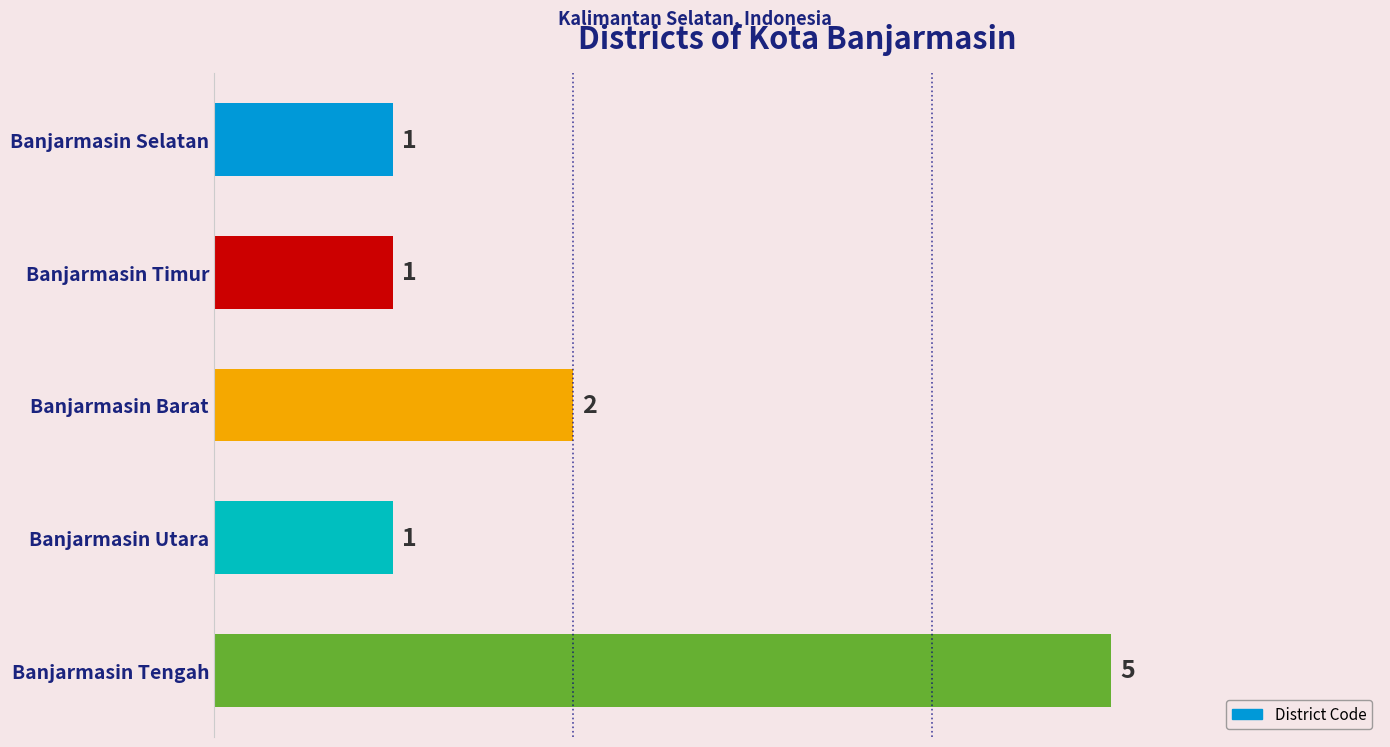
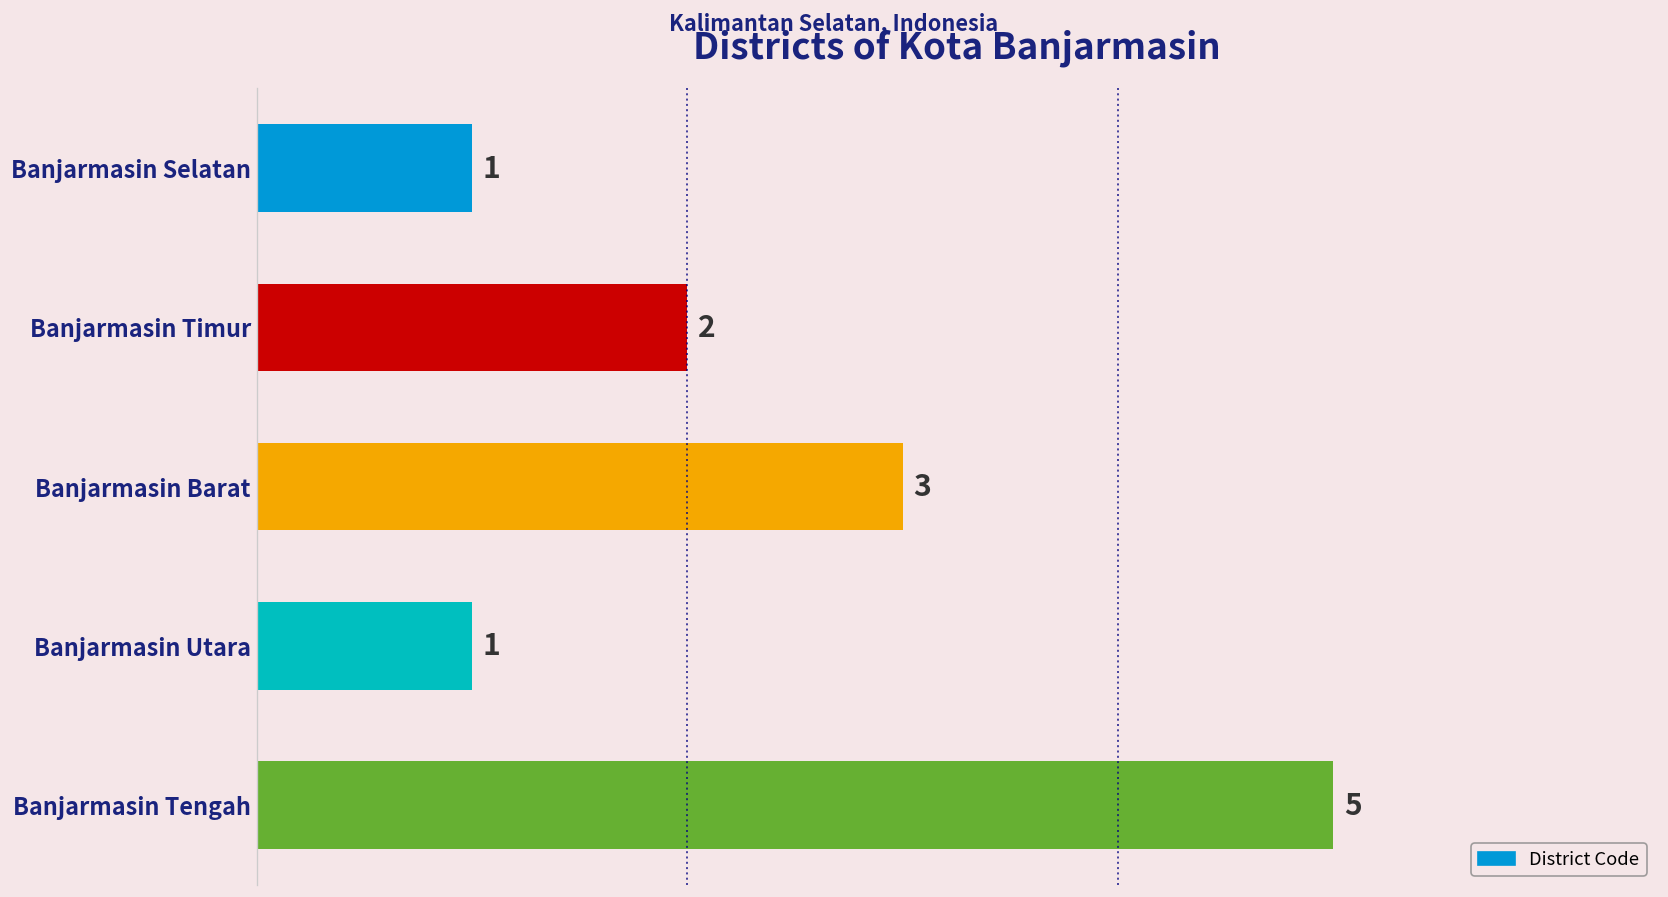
  {
    "Banjarmasin Selatan": 1,
-   "Banjarmasin Timur": 1,
-   "Banjarmasin Barat": 2,
+   "Banjarmasin Timur": 2,
+   "Banjarmasin Barat": 3,
    "Banjarmasin Utara": 1,
    "Banjarmasin Tengah": 5
  }
